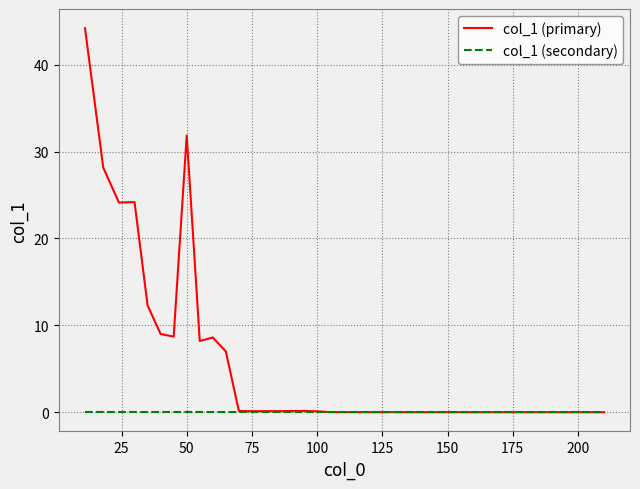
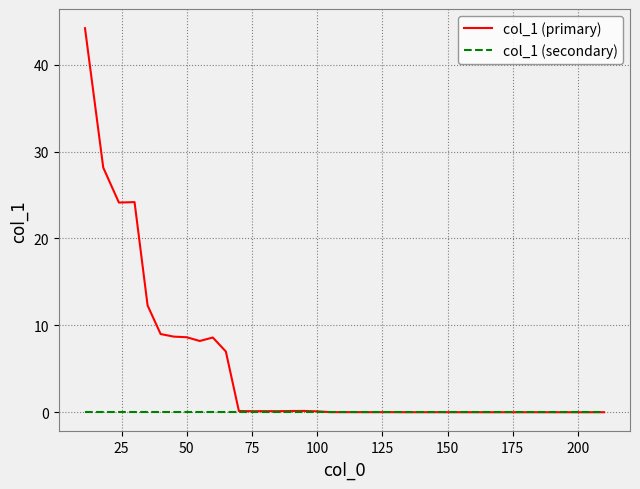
  {
    "col_1 (primary)": {
-     "50": 32
+     "50": 9
    },
    "col_1 (secondary)": {
      "50": 0
    }
  }
